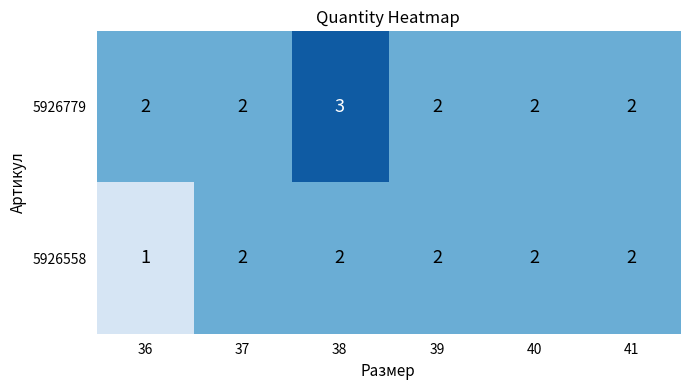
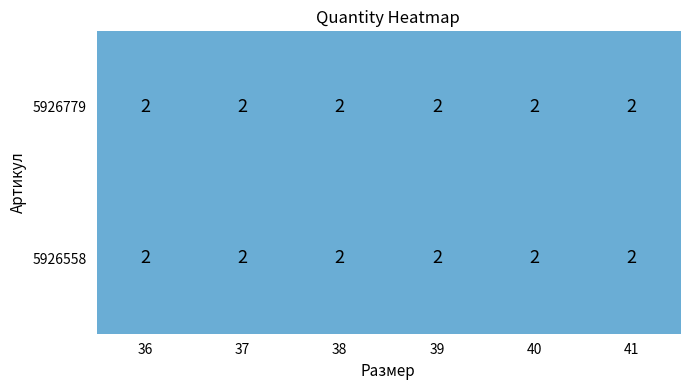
  {
    "5926779": {
      "36": 2,
      "37": 2,
-     "38": 3,
+     "38": 2,
      "39": 2,
      "40": 2,
      "41": 2
    },
    "5926558": {
-     "36": 1,
+     "36": 2,
      "37": 2,
      "38": 2,
      "39": 2,
      "40": 2,
      "41": 2
    }
  }
